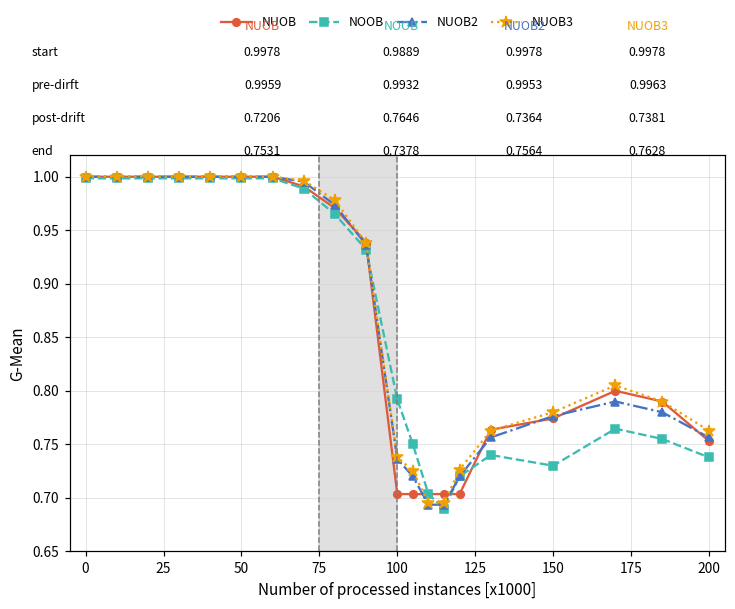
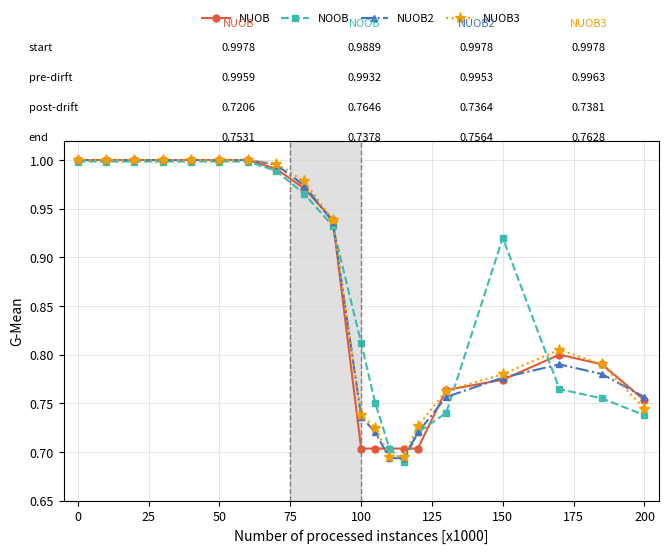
  {
    "NUOB": {
      "100": 0.70,
      "200": 0.75
    },
    "NOOB": {
-     "100": 0.79,
-     "150": 0.73,
+     "100": 0.81,
+     "150": 0.92,
      "200": 0.74
    },
    "NUOB2": {
      "200": 0.76
    },
    "NUOB3": {
      "150": 0.78,
-     "200": 0.76
+     "200": 0.74
    }
  }
